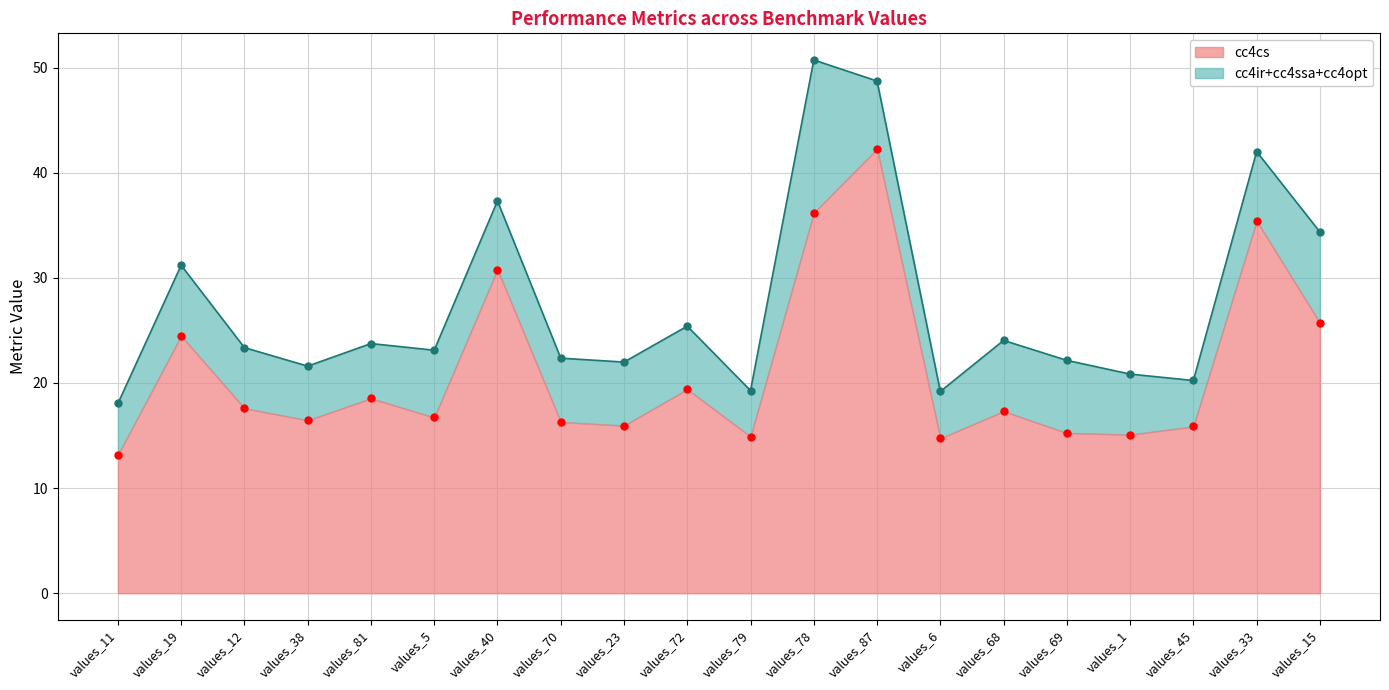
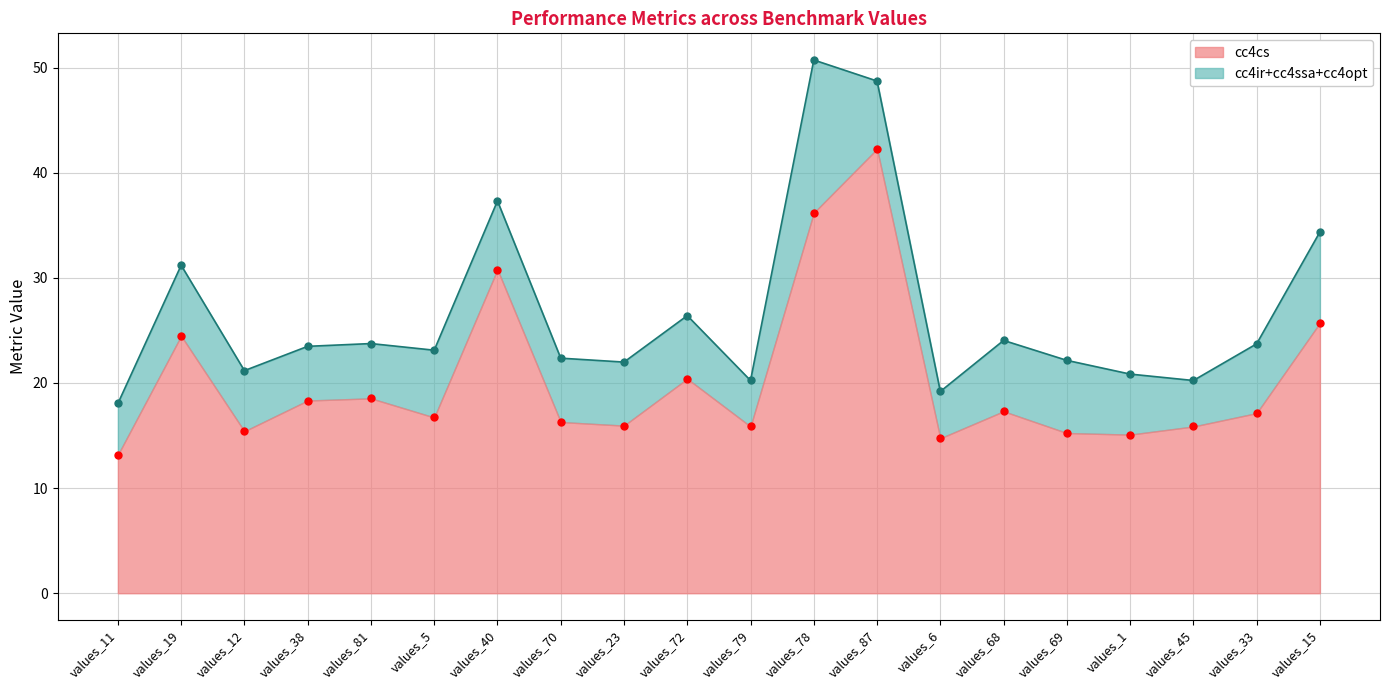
  {
    "cc4cs": {
      "values_11": 13.2,
      "values_19": 24.5,
-     "values_12": 17.6,
-     "values_38": 16.4,
+     "values_12": 15.4,
+     "values_38": 18.3,
      "values_81": 18.5,
      "values_5": 16.7,
      "values_40": 30.8,
      "values_70": 16.3,
      "values_23": 15.9,
-     "values_72": 19.4,
-     "values_79": 14.9,
+     "values_72": 20.4,
+     "values_79": 15.9,
      "values_78": 36.2,
      "values_87": 42.3,
      "values_6": 14.7,
      "values_68": 17.3,
      "values_69": 15.2,
      "values_1": 15.1,
      "values_45": 15.9,
-     "values_33": 35.4,
+     "values_33": 17.1,
      "values_15": 25.7
    },
    "cc4ir+cc4ssa+cc4opt": {
      "values_11": 4.9,
      "values_19": 6.7,
      "values_12": 5.8,
      "values_38": 5.2,
      "values_81": 5.2,
      "values_5": 6.4,
      "values_40": 6.5,
      "values_70": 6.1,
      "values_23": 6.0,
      "values_72": 6.0,
      "values_79": 4.4,
      "values_78": 14.5,
      "values_87": 6.5,
      "values_6": 4.5,
      "values_68": 6.7,
      "values_69": 6.9,
      "values_1": 5.8,
      "values_45": 4.4,
      "values_33": 6.6,
      "values_15": 8.7
    }
  }
